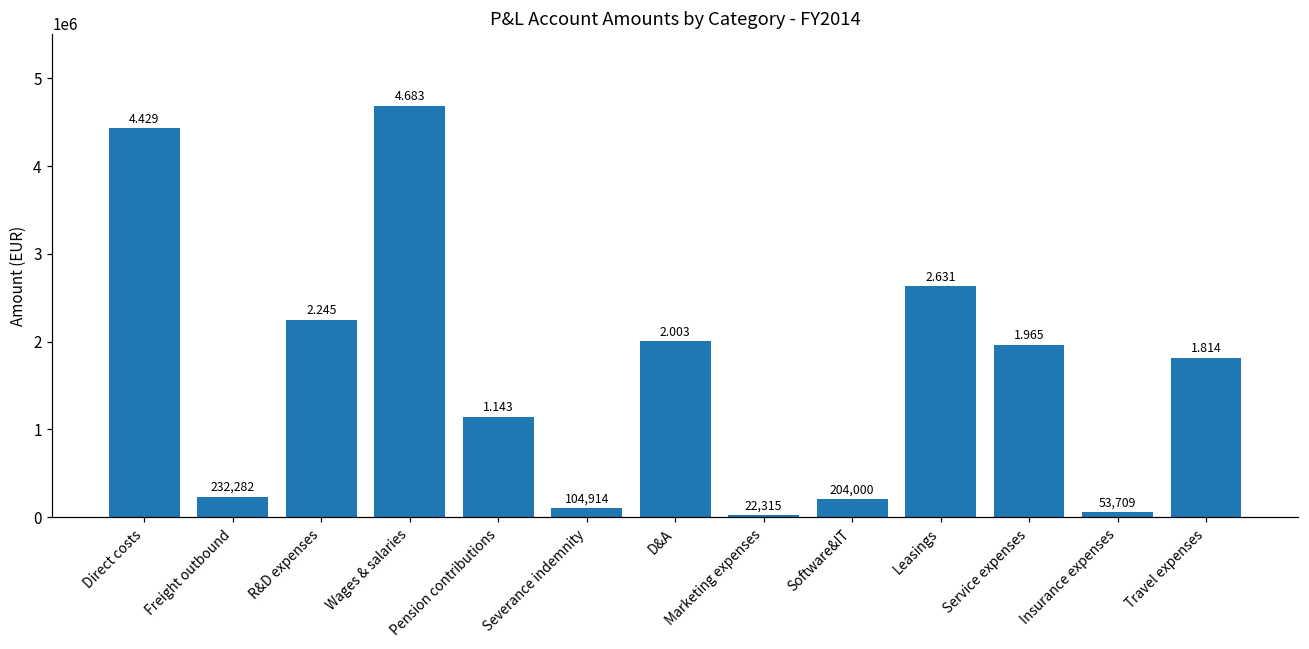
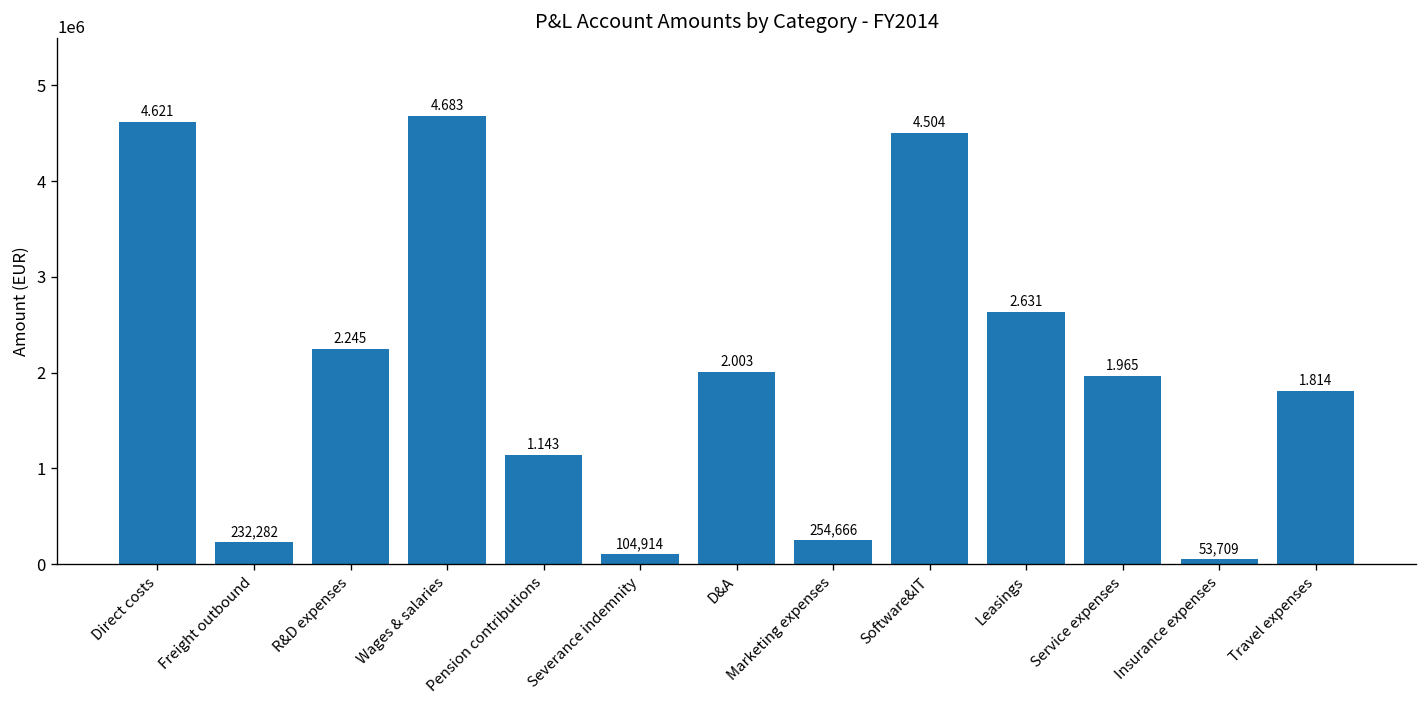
  {
-   "Direct costs": "4.429",
+   "Direct costs": "4.621",
    "Freight outbound": "232,282",
    "Severance indemnity": "104,914",
-   "Marketing expenses": "22,315",
-   "Software&IT": "204,000",
+   "Marketing expenses": "254,666",
+   "Software&IT": "4.504",
    "Insurance expenses": "53,709"
  }
